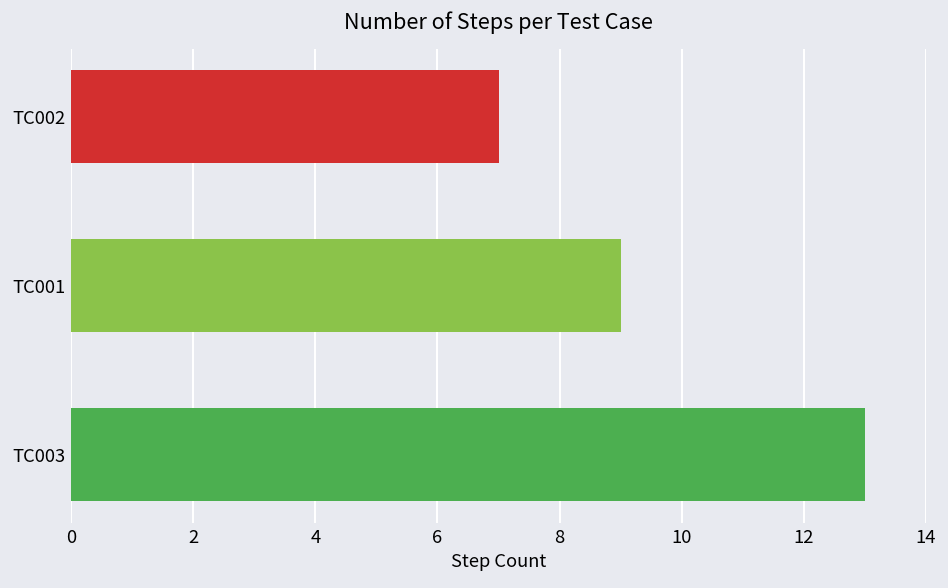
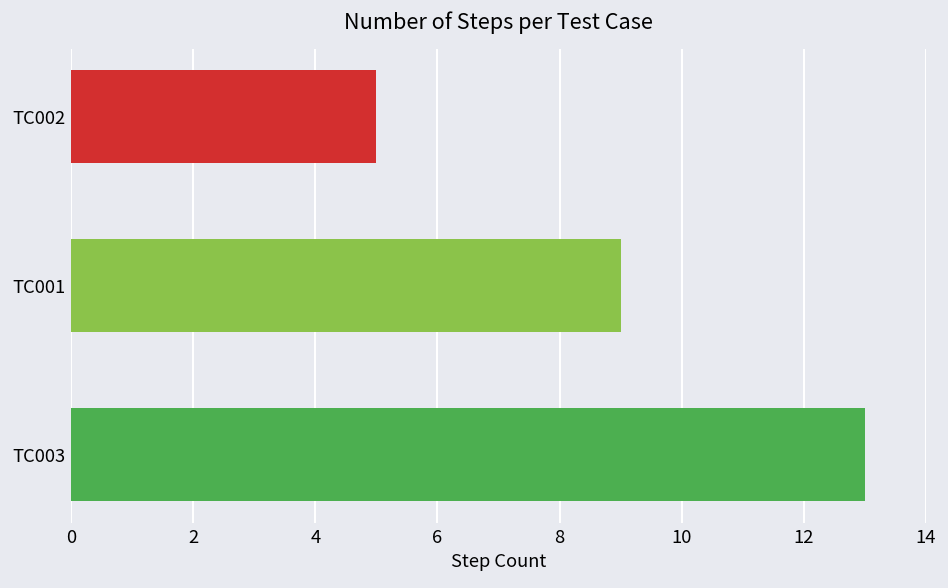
  {
-   "TC002": 7,
+   "TC002": 5,
    "TC001": 9,
    "TC003": 13
  }
